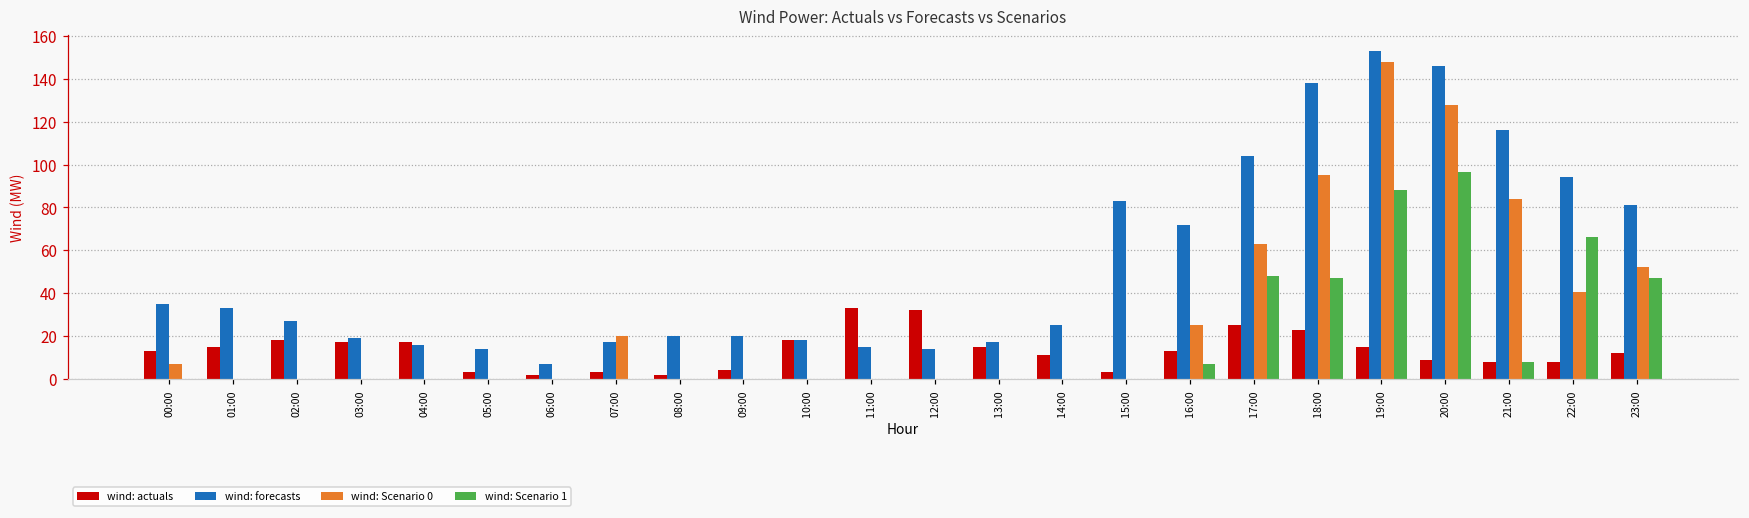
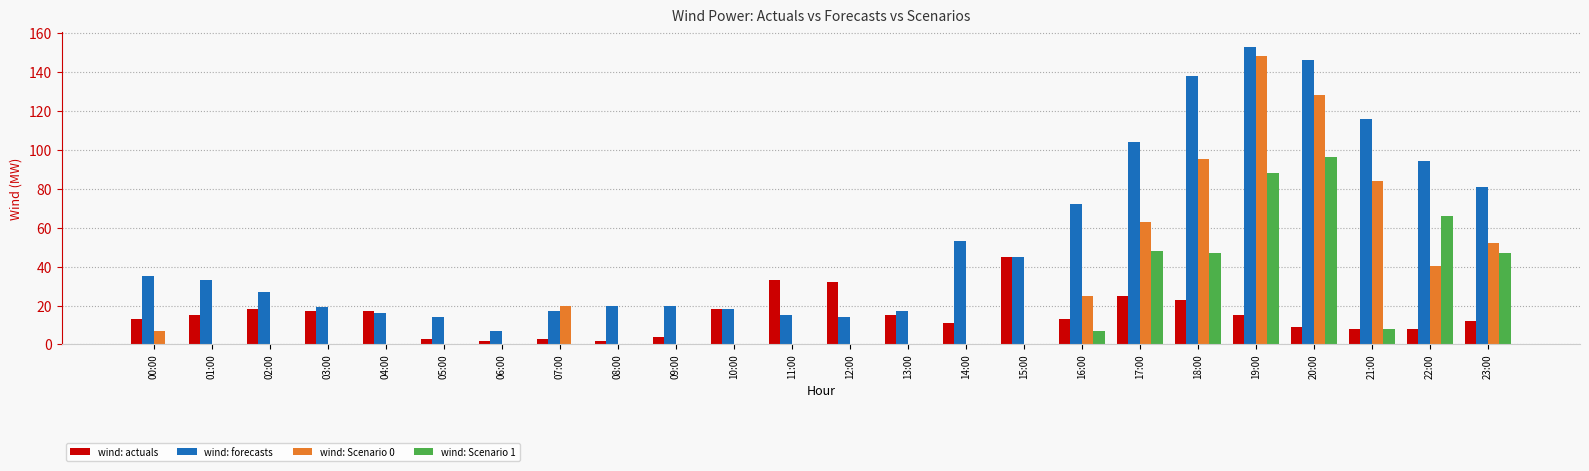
  {
    "wind: actuals": {
      "00:00": 13,
      "01:00": 15,
      "02:00": 18,
      "03:00": 17,
      "04:00": 17,
      "05:00": 3,
      "06:00": 2,
      "07:00": 3,
      "08:00": 2,
      "09:00": 4,
      "10:00": 18,
      "11:00": 33,
      "12:00": 32,
      "13:00": 15,
      "14:00": 11,
-     "15:00": 3,
+     "15:00": 45,
      "16:00": 13,
      "17:00": 25,
      "18:00": 23,
      "19:00": 15,
      "20:00": 9,
      "21:00": 8,
      "22:00": 8,
      "23:00": 12
    },
    "wind: forecasts": {
      "00:00": 35,
      "01:00": 33,
      "02:00": 27,
      "03:00": 19,
      "04:00": 16,
      "05:00": 14,
      "06:00": 7,
      "07:00": 17,
      "08:00": 20,
      "09:00": 20,
      "10:00": 18,
      "11:00": 15,
      "12:00": 14,
      "13:00": 17,
-     "14:00": 25,
-     "15:00": 83,
+     "14:00": 53,
+     "15:00": 45,
      "16:00": 72,
      "17:00": 104,
      "18:00": 138,
      "19:00": 153,
      "20:00": 146,
      "21:00": 116,
      "22:00": 94,
      "23:00": 81
    },
    "wind: Scenario 0": {
      "00:00": 7,
      "01:00": 0,
      "02:00": 0,
      "03:00": 0,
      "04:00": 0,
      "05:00": 0,
      "06:00": 0,
      "07:00": 20,
      "08:00": 0,
      "09:00": 0,
      "10:00": 0,
      "11:00": 0,
      "12:00": 0,
      "13:00": 0,
      "14:00": 0,
      "15:00": 0,
      "16:00": 25,
      "17:00": 63,
      "18:00": 95,
      "19:00": 148,
      "20:00": 128,
      "21:00": 84,
      "22:00": 41,
      "23:00": 52
    },
    "wind: Scenario 1": {
      "00:00": 0,
      "01:00": 0,
      "02:00": 0,
      "03:00": 0,
      "04:00": 0,
      "05:00": 0,
      "06:00": 0,
      "07:00": 0,
      "08:00": 0,
      "09:00": 0,
      "10:00": 0,
      "11:00": 0,
      "12:00": 0,
      "13:00": 0,
      "14:00": 0,
      "15:00": 0,
      "16:00": 7,
      "17:00": 48,
      "18:00": 47,
      "19:00": 88,
      "20:00": 96,
      "21:00": 8,
      "22:00": 66,
      "23:00": 47
    }
  }
